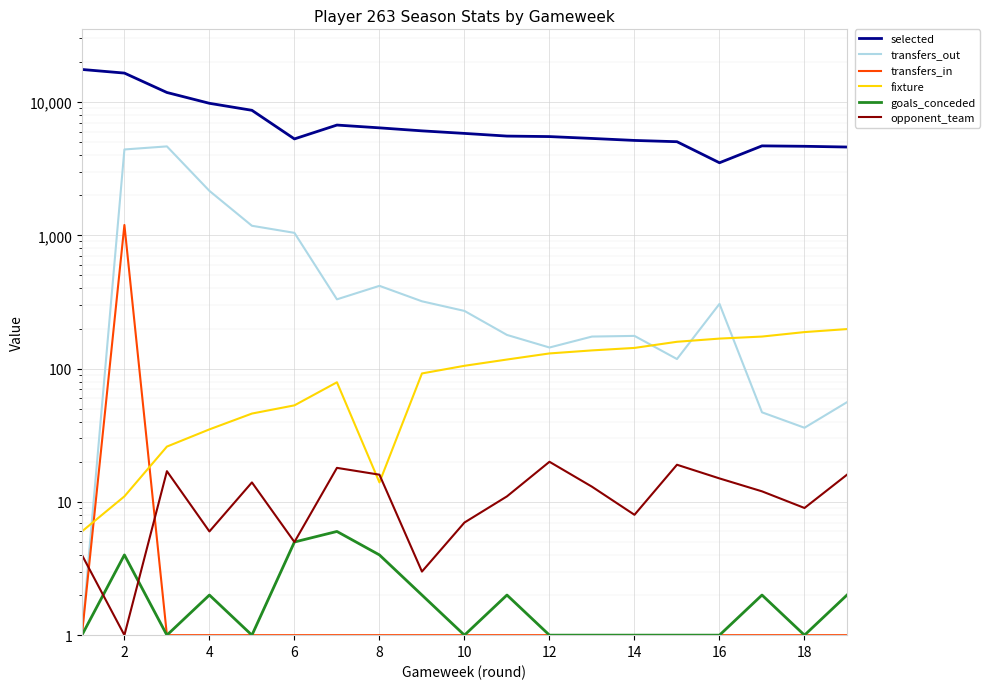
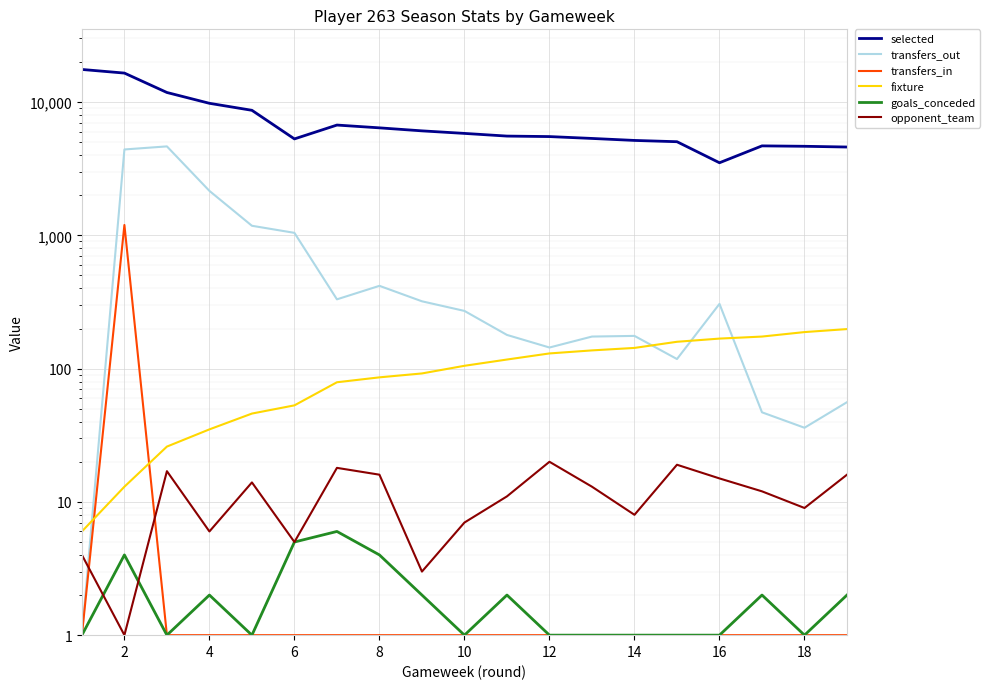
  {
    "selected": {
      "2": "17,000",
      "4": "10,000",
      "6": "5,300",
      "8": "6,000",
      "10": "6,000",
      "12": "5,500",
      "14": "5,200",
      "16": "3,500",
      "18": "4,700"
    },
    "transfers_out": {
      "2": "4,400",
      "4": "2,200",
      "6": "1,000",
      "8": "420",
      "10": "270",
      "12": "140",
      "14": "180",
      "16": "310",
      "18": "36"
    },
    "transfers_in": {
      "2": "1,200",
      "4": "1",
      "6": "1",
      "8": "1"
    },
    "fixture": {
-     "2": "11",
+     "2": "13",
      "4": "35",
      "6": "53",
-     "8": "14",
+     "8": "90",
      "10": "110",
      "12": "130",
      "14": "140",
      "16": "170",
      "18": "190"
    },
    "goals_conceded": {
      "2": "4",
      "4": "2",
      "8": "4"
    },
    "opponent_team": {
      "2": "1",
      "4": "6",
      "8": "16",
      "10": "7",
      "12": "20",
      "14": "8",
      "16": "15",
      "18": "9"
    }
  }
